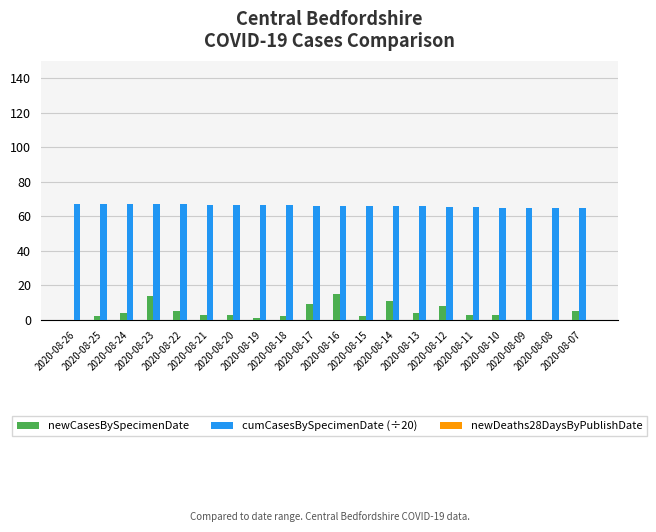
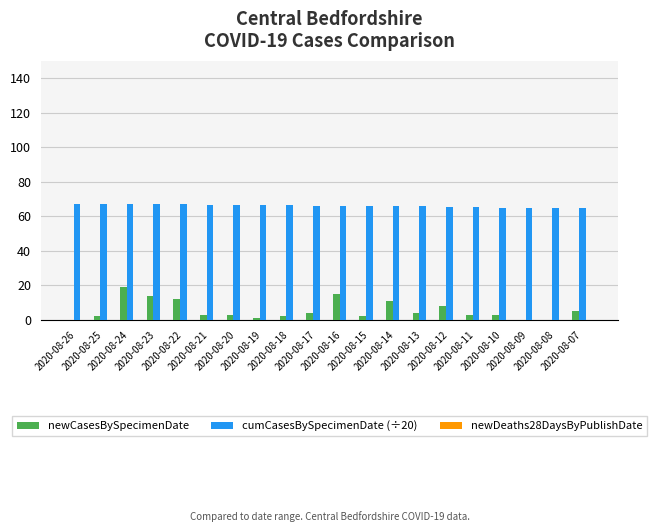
  {
    "newCasesBySpecimenDate": {
      "2020-08-26": 0,
      "2020-08-25": 2,
-     "2020-08-24": 4,
+     "2020-08-24": 19,
      "2020-08-23": 14,
-     "2020-08-22": 5,
+     "2020-08-22": 12,
      "2020-08-21": 3,
      "2020-08-20": 3,
      "2020-08-18": 2,
-     "2020-08-17": 9,
+     "2020-08-17": 4,
      "2020-08-16": 15,
      "2020-08-15": 2,
      "2020-08-14": 11,
      "2020-08-13": 4,
      "2020-08-12": 8,
      "2020-08-11": 3,
      "2020-08-10": 3,
      "2020-08-09": 0,
      "2020-08-08": 0,
      "2020-08-07": 5
    },
    "cumCasesBySpecimenDate (÷20)": {
      "2020-08-26": 67,
      "2020-08-25": 67,
      "2020-08-24": 67,
      "2020-08-23": 67,
      "2020-08-22": 67,
      "2020-08-21": 67,
      "2020-08-20": 67,
      "2020-08-19": 66,
      "2020-08-18": 66,
      "2020-08-17": 66,
      "2020-08-16": 66,
      "2020-08-15": 66,
      "2020-08-14": 66,
      "2020-08-13": 66,
      "2020-08-12": 66,
      "2020-08-11": 65,
      "2020-08-10": 65,
      "2020-08-09": 65,
      "2020-08-08": 65,
      "2020-08-07": 65
    },
    "newDeaths28DaysByPublishDate": {
      "2020-08-26": 0,
      "2020-08-25": 0,
      "2020-08-24": 0,
      "2020-08-23": 0,
      "2020-08-22": 0,
      "2020-08-21": 0,
      "2020-08-20": 0,
      "2020-08-19": 0,
      "2020-08-18": 0,
      "2020-08-17": 0,
      "2020-08-16": 0,
      "2020-08-15": 0,
      "2020-08-14": 0,
      "2020-08-13": 0,
      "2020-08-12": 0,
      "2020-08-11": 0,
      "2020-08-10": 0,
      "2020-08-09": 0,
      "2020-08-08": 0,
      "2020-08-07": 0
    }
  }
